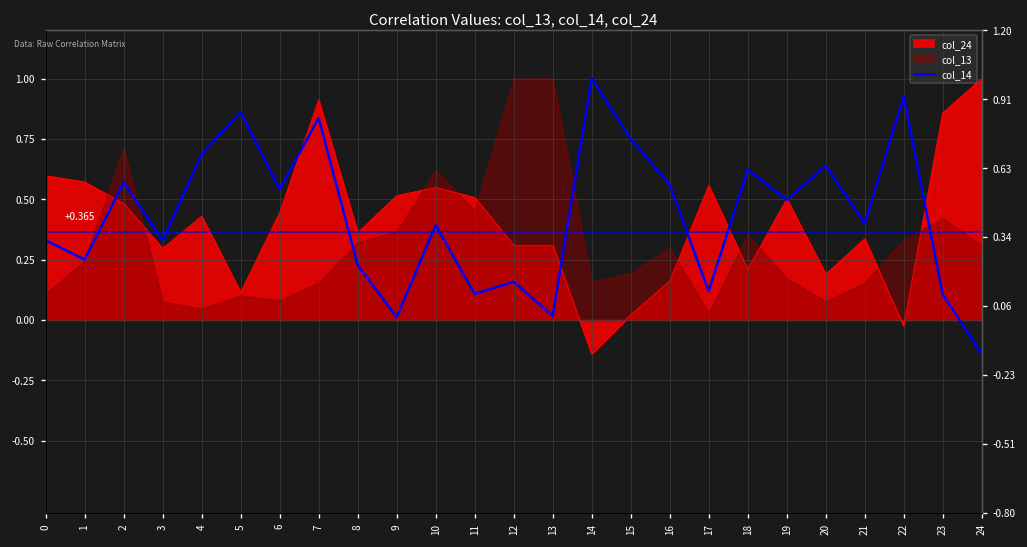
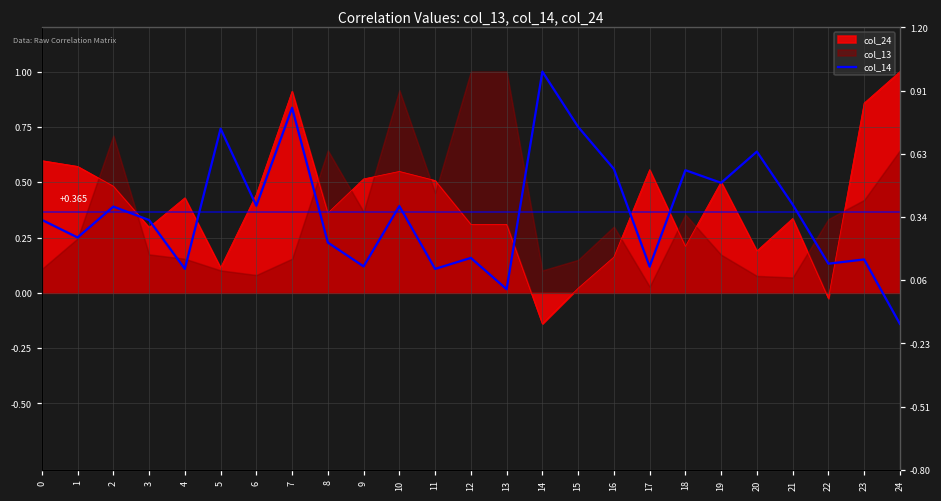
  {
    "col_13": {
      "0": 0.11,
      "2": 0.71,
-     "3": 0.08,
-     "4": 0.05,
+     "3": 0.17,
+     "4": 0.15,
      "6": 0.08,
      "7": 0.15,
-     "8": 0.32,
+     "8": 0.64,
      "9": 0.37,
-     "10": 0.62,
+     "10": 0.92,
      "11": 0.45,
      "12": 1.00,
      "13": 1.00,
-     "14": 0.16,
-     "15": 0.19,
+     "14": 0.10,
+     "15": 0.15,
      "16": 0.30,
      "17": 0.03,
      "18": 0.35,
      "19": 0.17,
      "20": 0.08,
-     "21": 0.15,
+     "21": 0.07,
      "22": 0.33,
      "23": 0.42,
-     "24": 0.31
+     "24": 0.64
    },
    "col_14": {
-     "2": 0.57,
+     "2": 0.39,
      "3": 0.33,
-     "4": 0.69,
-     "5": 0.86,
-     "6": 0.54,
+     "4": 0.11,
+     "5": 0.74,
+     "6": 0.39,
      "7": 0.84,
      "8": 0.23,
-     "9": 0.01,
+     "9": 0.12,
      "10": 0.39,
      "11": 0.11,
      "12": 0.16,
      "13": 0.02,
      "14": 1.00,
      "15": 0.75,
      "16": 0.56,
      "17": 0.12,
-     "18": 0.62,
+     "18": 0.55,
      "20": 0.64,
      "21": 0.40,
-     "22": 0.93,
-     "23": 0.11,
+     "22": 0.13,
+     "23": 0.15,
      "24": -0.14
    }
  }
